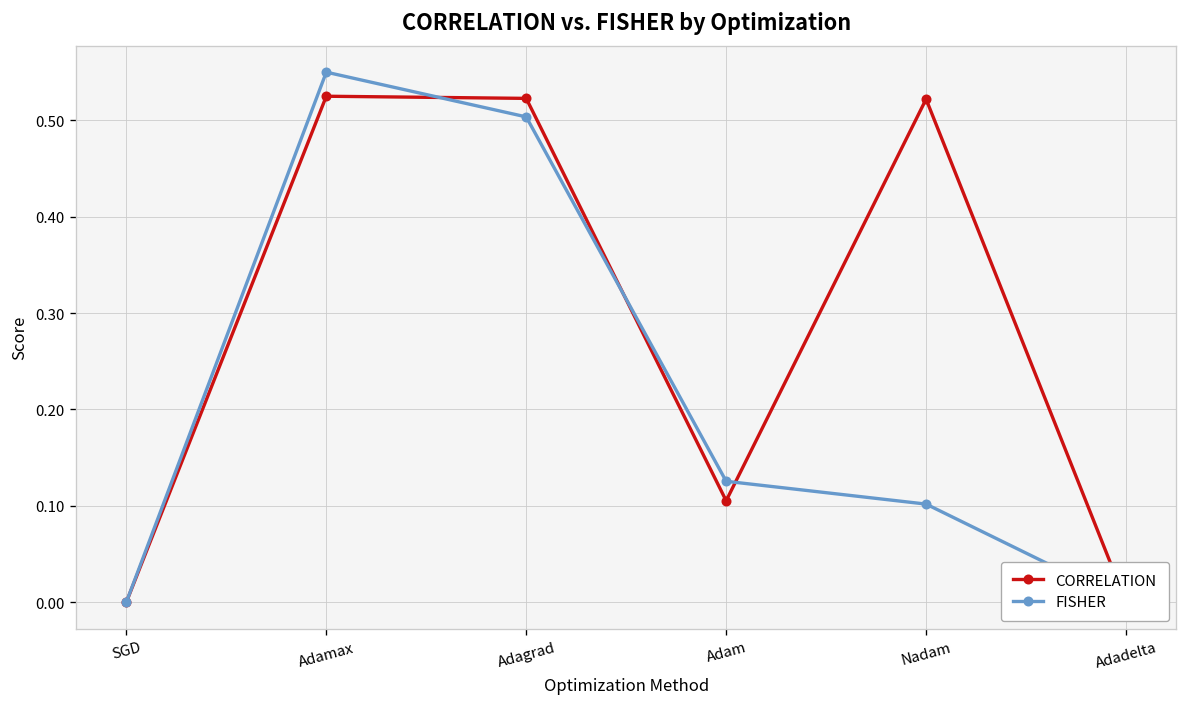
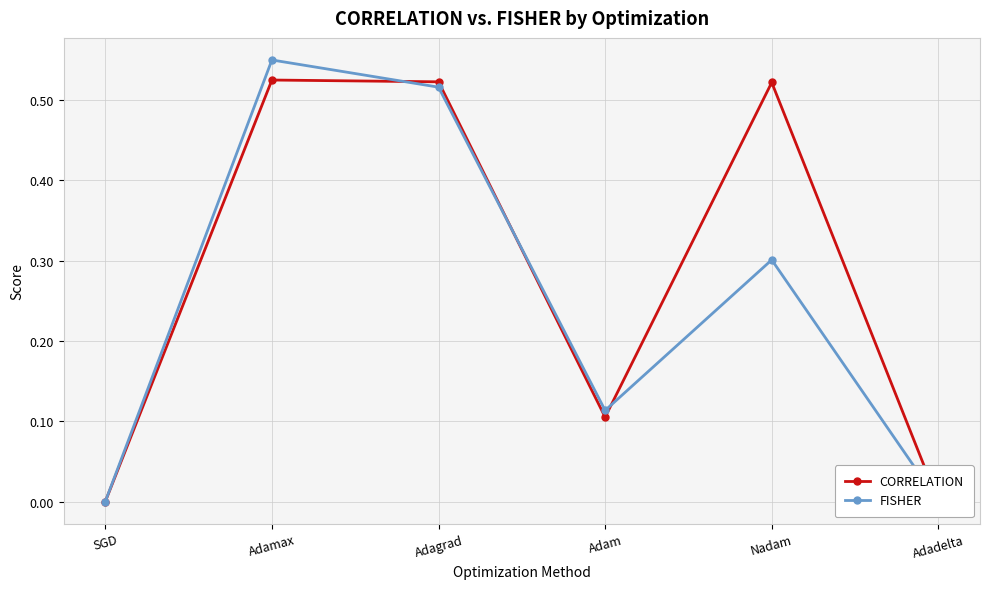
  {
    "CORRELATION": {
      "Adamax": 0.52,
      "Adagrad": 0.52,
      "Adam": 0.11,
      "Nadam": 0.52
    },
    "FISHER": {
      "Adamax": 0.55,
-     "Adagrad": 0.50,
-     "Adam": 0.13,
-     "Nadam": 0.10
+     "Adagrad": 0.52,
+     "Adam": 0.11,
+     "Nadam": 0.30
    }
  }
